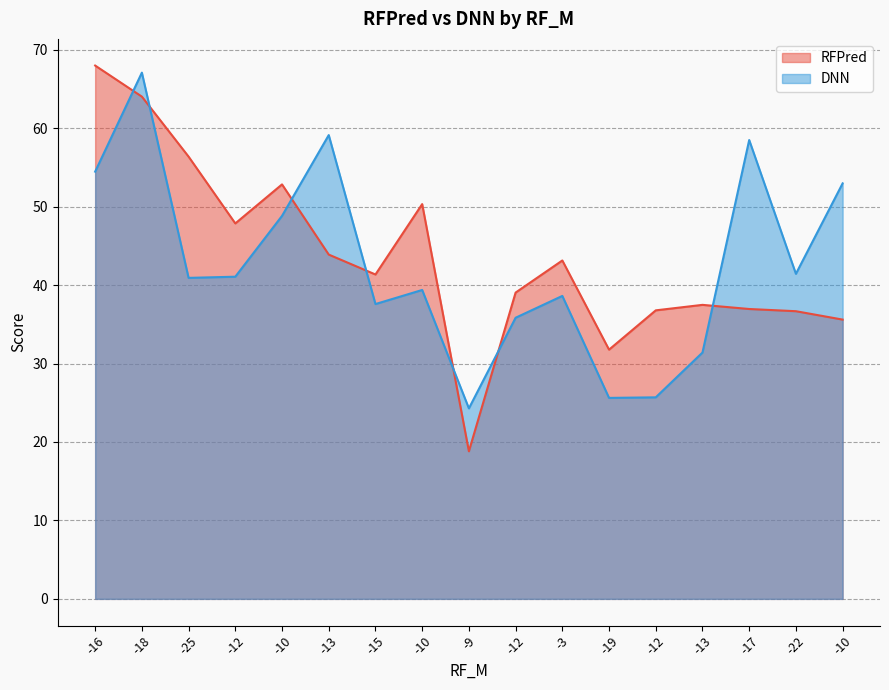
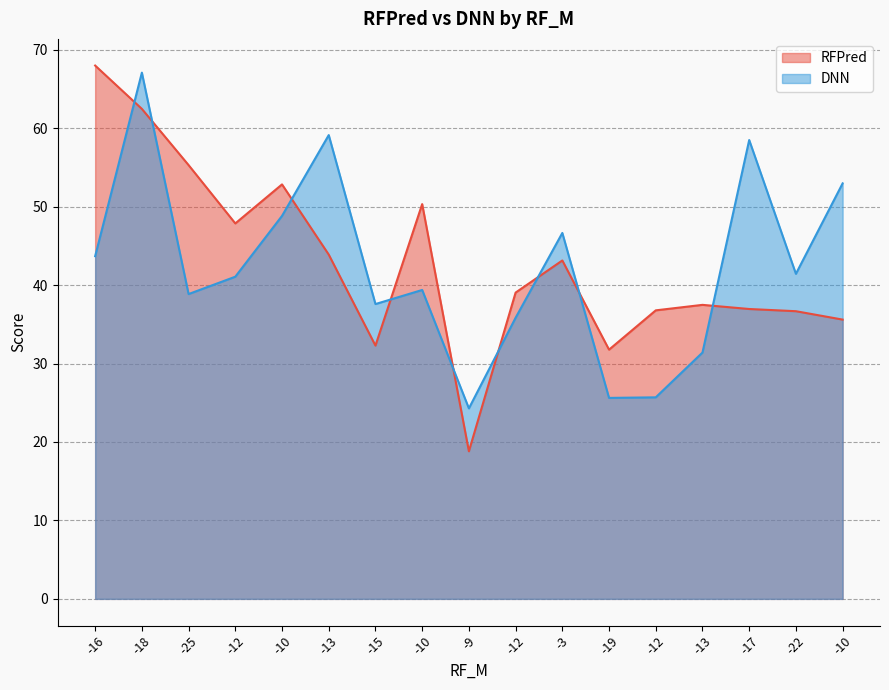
  {
    "RFPred": {
      "-16": 68,
-     "-18": 64,
-     "-25": 56,
-     "-15": 41,
+     "-18": 62,
+     "-25": 55,
+     "-15": 32,
      "-9": 19,
      "-3": 43,
      "-19": 32,
      "-17": 37,
      "-22": 37
    },
    "DNN": {
-     "-16": 54,
+     "-16": 44,
      "-18": 67,
-     "-25": 41,
+     "-25": 39,
      "-15": 38,
      "-9": 24,
-     "-3": 39,
+     "-3": 47,
      "-19": 26,
      "-17": 58,
      "-22": 41
    }
  }
